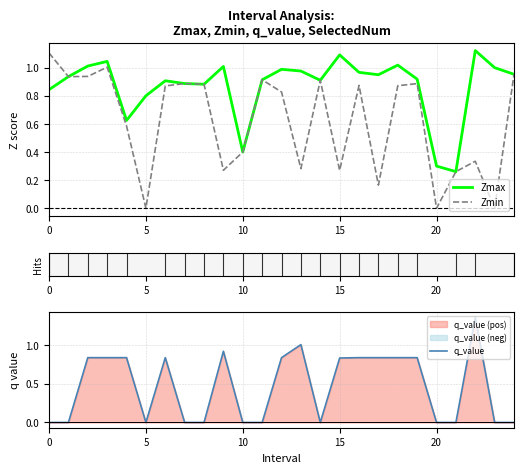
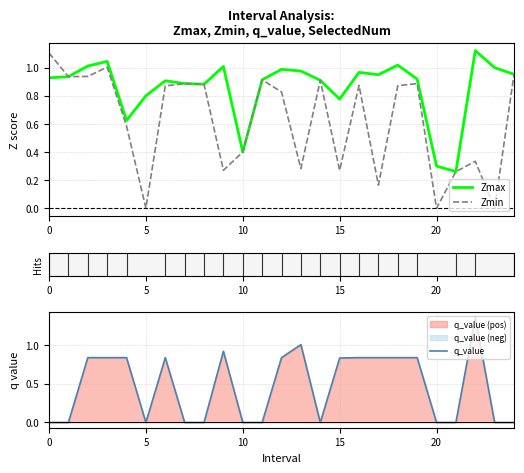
  {
    "Interval Analysis: Zmax, Zmin, q_value, SelectedNum": {
      "Zmax": {
-       "0": 0.84,
+       "0": 0.93,
        "5": 0.80,
-       "15": 1.09,
+       "15": 0.78,
        "20": 0.30
      },
      "Zmin": {
        "0": 1.10,
        "5": 0.00,
        "15": 0.27,
        "20": 0.00
      }
    }
  }
